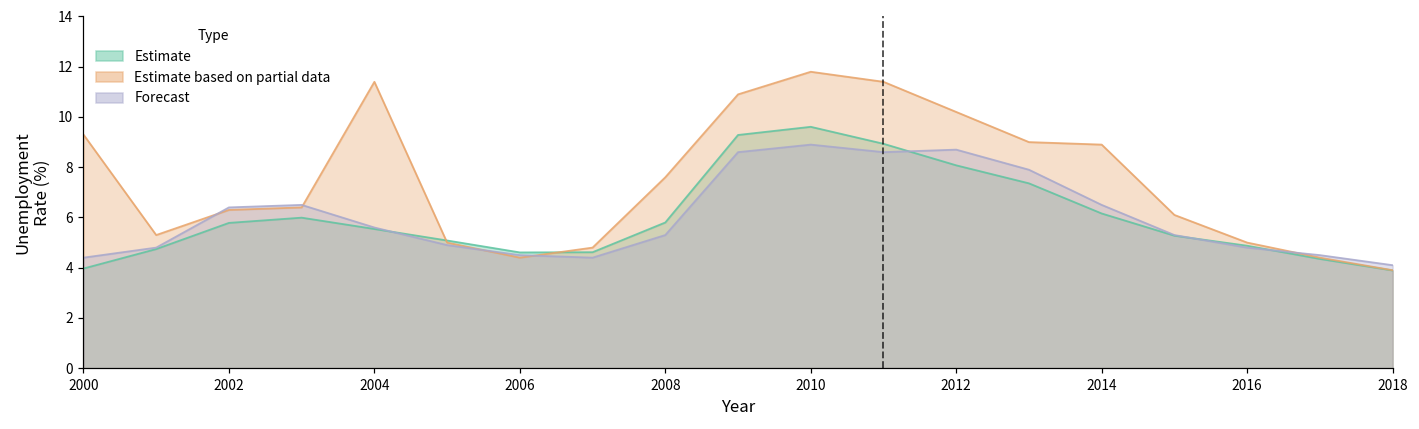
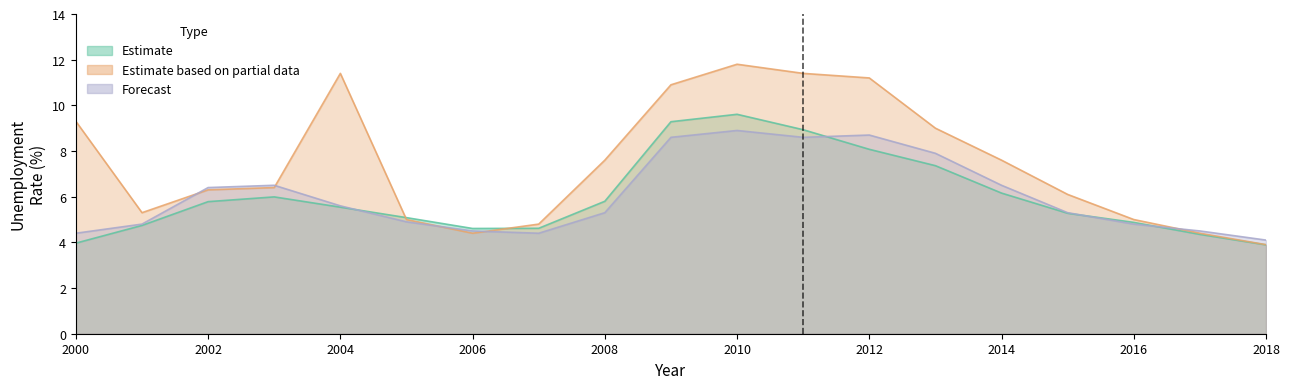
  {
    "Estimate based on partial data": {
      "2000": 9.3,
      "2004": 11.4,
      "2008": 7.6,
      "2010": 11.8,
-     "2012": 10.2,
-     "2014": 8.9,
+     "2012": 11.2,
+     "2014": 7.6,
      "2016": 5.0
    }
  }
